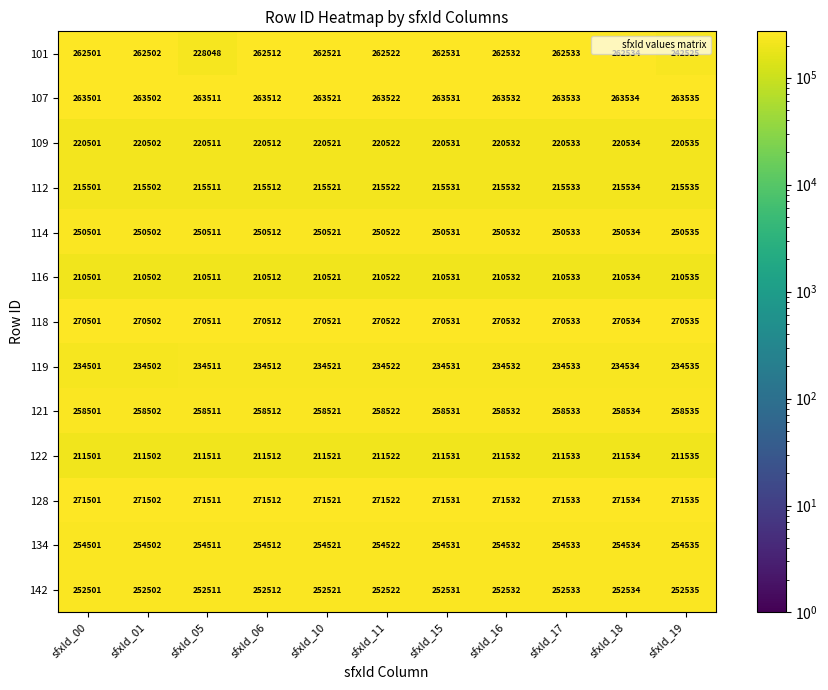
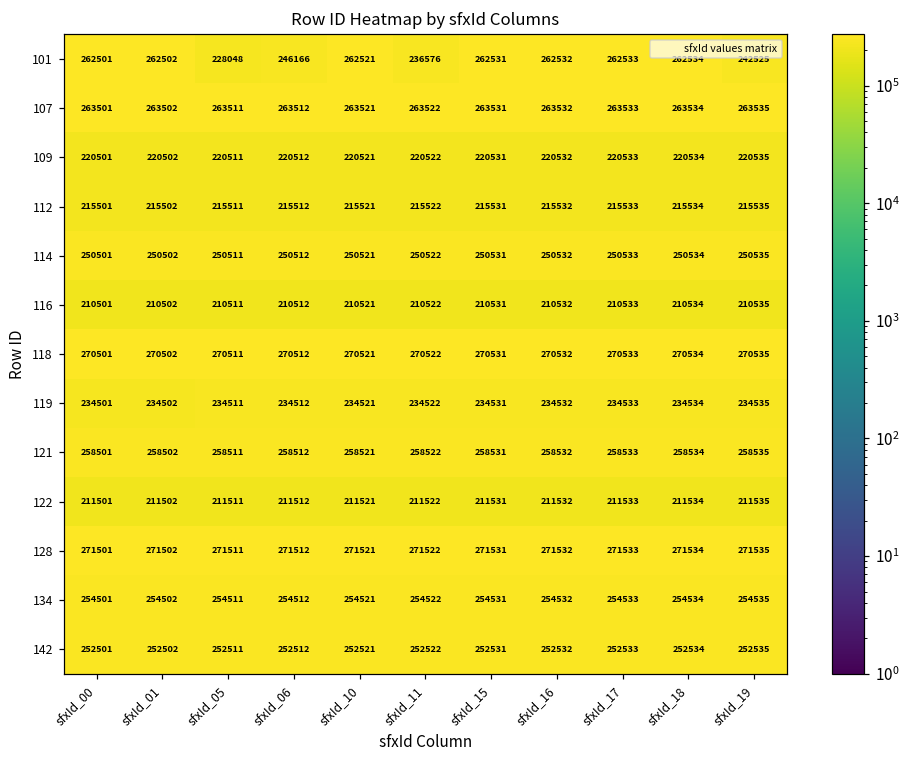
  {
    "101": {
      "sfxId_00": 262501,
      "sfxId_01": 262502,
      "sfxId_05": 228048,
-     "sfxId_06": 262512,
+     "sfxId_06": 246166,
      "sfxId_10": 262521,
-     "sfxId_11": 262522,
+     "sfxId_11": 236576,
      "sfxId_15": 262531,
      "sfxId_16": 262532,
      "sfxId_17": 262533
    },
    "107": {
      "sfxId_00": 263501,
      "sfxId_01": 263502,
      "sfxId_05": 263511,
      "sfxId_06": 263512,
      "sfxId_10": 263521,
      "sfxId_11": 263522,
      "sfxId_15": 263531,
      "sfxId_16": 263532,
      "sfxId_17": 263533,
      "sfxId_18": 263534,
      "sfxId_19": 263535
    },
    "109": {
      "sfxId_00": 220501,
      "sfxId_01": 220502,
      "sfxId_05": 220511,
      "sfxId_06": 220512,
      "sfxId_10": 220521,
      "sfxId_11": 220522,
      "sfxId_15": 220531,
      "sfxId_16": 220532,
      "sfxId_17": 220533,
      "sfxId_18": 220534,
      "sfxId_19": 220535
    },
    "112": {
      "sfxId_00": 215501,
      "sfxId_01": 215502,
      "sfxId_05": 215511,
      "sfxId_06": 215512,
      "sfxId_10": 215521,
      "sfxId_11": 215522,
      "sfxId_15": 215531,
      "sfxId_16": 215532,
      "sfxId_17": 215533,
      "sfxId_18": 215534,
      "sfxId_19": 215535
    },
    "114": {
      "sfxId_00": 250501,
      "sfxId_01": 250502,
      "sfxId_05": 250511,
      "sfxId_06": 250512,
      "sfxId_10": 250521,
      "sfxId_11": 250522,
      "sfxId_15": 250531,
      "sfxId_16": 250532,
      "sfxId_17": 250533,
      "sfxId_18": 250534,
      "sfxId_19": 250535
    },
    "116": {
      "sfxId_00": 210501,
      "sfxId_01": 210502,
      "sfxId_05": 210511,
      "sfxId_06": 210512,
      "sfxId_10": 210521,
      "sfxId_11": 210522,
      "sfxId_15": 210531,
      "sfxId_16": 210532,
      "sfxId_17": 210533,
      "sfxId_18": 210534,
      "sfxId_19": 210535
    },
    "118": {
      "sfxId_00": 270501,
      "sfxId_01": 270502,
      "sfxId_05": 270511,
      "sfxId_06": 270512,
      "sfxId_10": 270521,
      "sfxId_11": 270522,
      "sfxId_15": 270531,
      "sfxId_16": 270532,
      "sfxId_17": 270533,
      "sfxId_18": 270534,
      "sfxId_19": 270535
    },
    "119": {
      "sfxId_00": 234501,
      "sfxId_01": 234502,
      "sfxId_05": 234511,
      "sfxId_06": 234512,
      "sfxId_10": 234521,
      "sfxId_11": 234522,
      "sfxId_15": 234531,
      "sfxId_16": 234532,
      "sfxId_17": 234533,
      "sfxId_18": 234534,
      "sfxId_19": 234535
    },
    "121": {
      "sfxId_00": 258501,
      "sfxId_01": 258502,
      "sfxId_05": 258511,
      "sfxId_06": 258512,
      "sfxId_10": 258521,
      "sfxId_11": 258522,
      "sfxId_15": 258531,
      "sfxId_16": 258532,
      "sfxId_17": 258533,
      "sfxId_18": 258534,
      "sfxId_19": 258535
    },
    "122": {
      "sfxId_00": 211501,
      "sfxId_01": 211502,
      "sfxId_05": 211511,
      "sfxId_06": 211512,
      "sfxId_10": 211521,
      "sfxId_11": 211522,
      "sfxId_15": 211531,
      "sfxId_16": 211532,
      "sfxId_17": 211533,
      "sfxId_18": 211534,
      "sfxId_19": 211535
    },
    "128": {
      "sfxId_00": 271501,
      "sfxId_01": 271502,
      "sfxId_05": 271511,
      "sfxId_06": 271512,
      "sfxId_10": 271521,
      "sfxId_11": 271522,
      "sfxId_15": 271531,
      "sfxId_16": 271532,
      "sfxId_17": 271533,
      "sfxId_18": 271534,
      "sfxId_19": 271535
    },
    "134": {
      "sfxId_00": 254501,
      "sfxId_01": 254502,
      "sfxId_05": 254511,
      "sfxId_06": 254512,
      "sfxId_10": 254521,
      "sfxId_11": 254522,
      "sfxId_15": 254531,
      "sfxId_16": 254532,
      "sfxId_17": 254533,
      "sfxId_18": 254534,
      "sfxId_19": 254535
    },
    "142": {
      "sfxId_00": 252501,
      "sfxId_01": 252502,
      "sfxId_05": 252511,
      "sfxId_06": 252512,
      "sfxId_10": 252521,
      "sfxId_11": 252522,
      "sfxId_15": 252531,
      "sfxId_16": 252532,
      "sfxId_17": 252533,
      "sfxId_18": 252534,
      "sfxId_19": 252535
    }
  }
